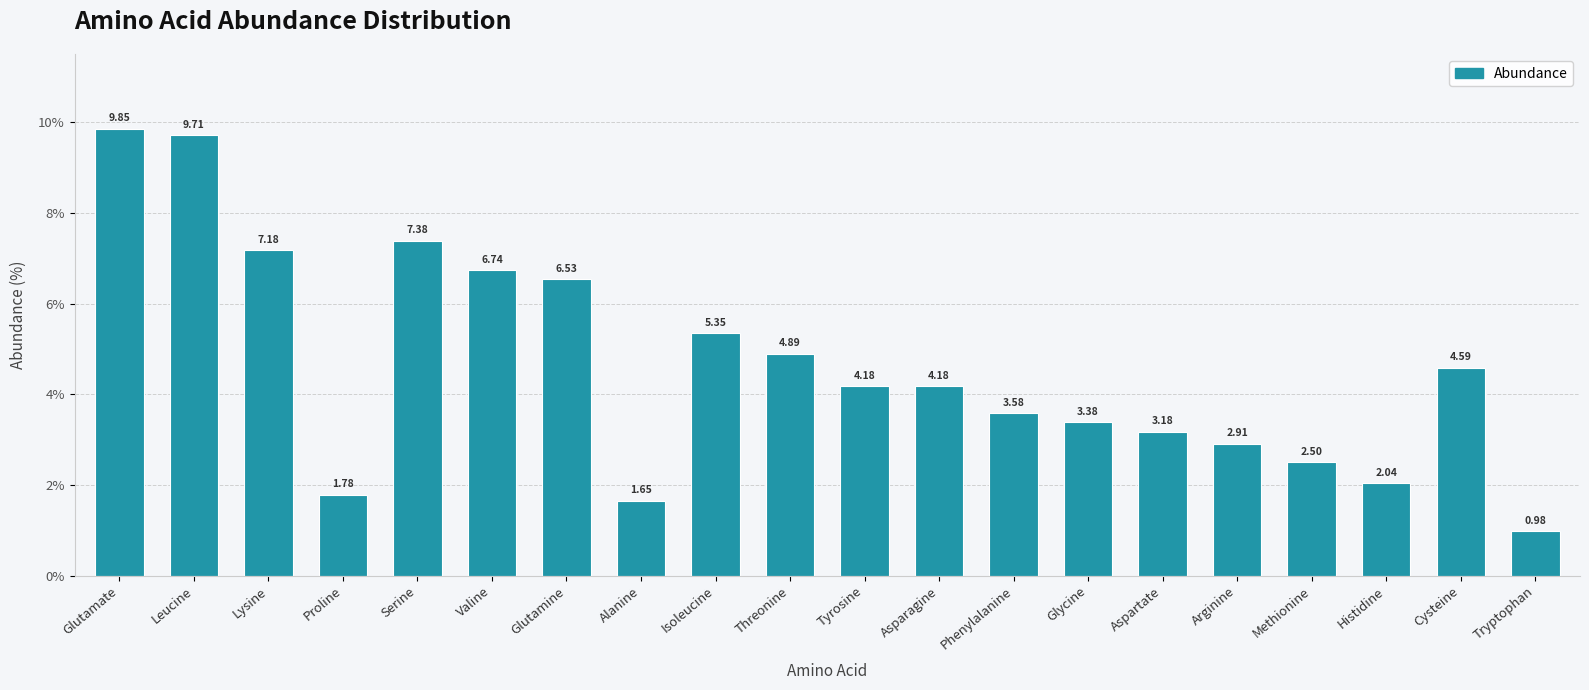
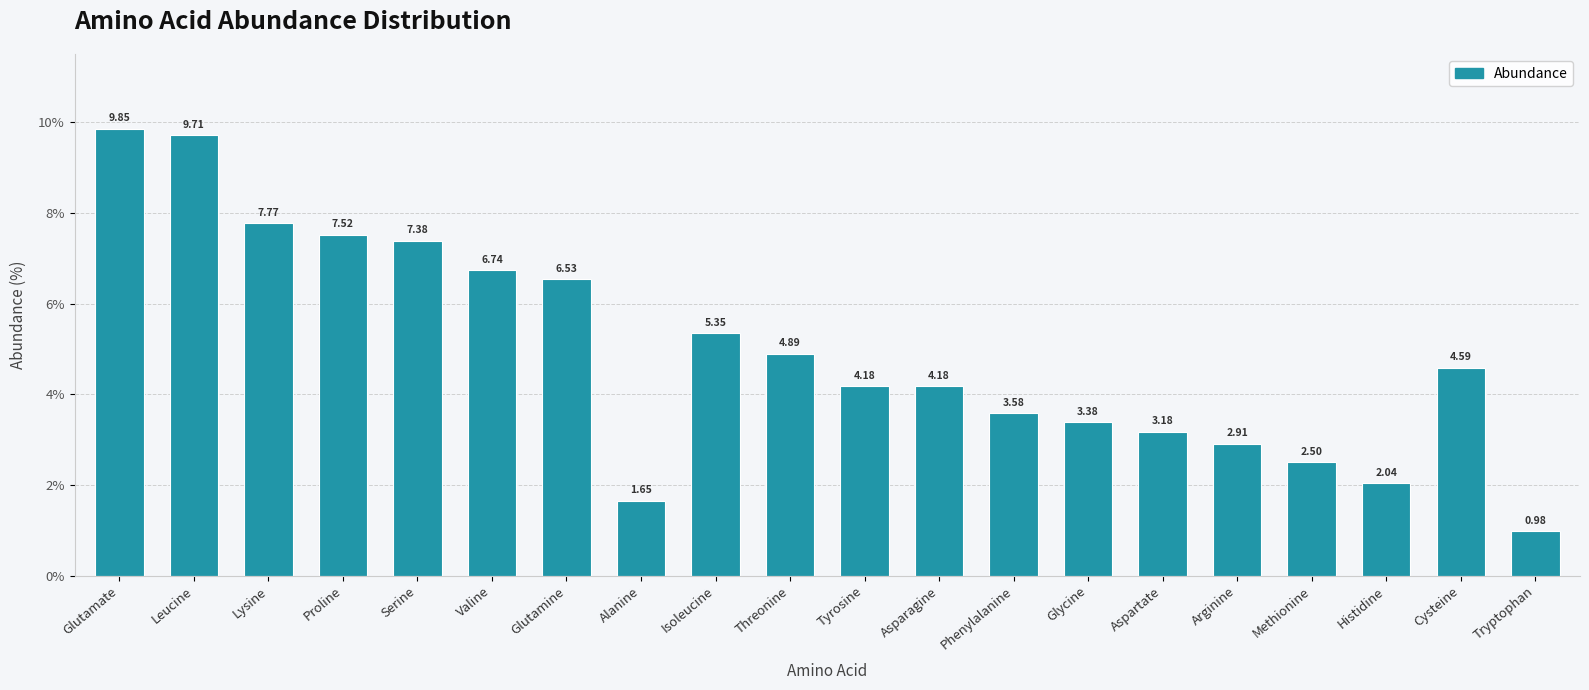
  {
    "Glutamate": 9.85,
    "Leucine": 9.71,
-   "Lysine": 7.18,
-   "Proline": 1.78,
+   "Lysine": 7.77,
+   "Proline": 7.52,
    "Serine": 7.38,
    "Valine": 6.74,
    "Glutamine": 6.53,
    "Alanine": 1.65,
    "Isoleucine": 5.35,
    "Threonine": 4.89,
    "Tyrosine": 4.18,
    "Asparagine": 4.18,
    "Phenylalanine": 3.58,
    "Glycine": 3.38,
    "Aspartate": 3.18,
    "Arginine": 2.91,
    "Methionine": 2.50,
    "Histidine": 2.04,
    "Cysteine": 4.59,
    "Tryptophan": 0.98
  }
